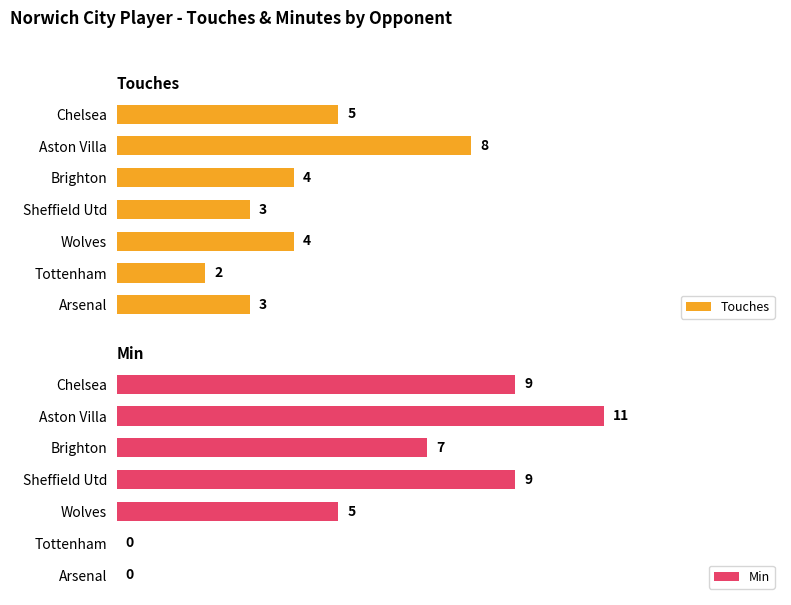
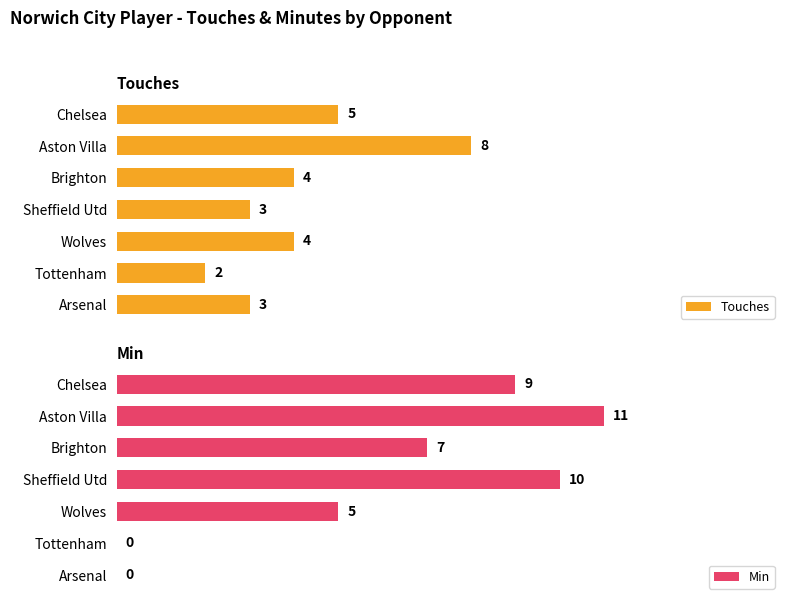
  {
    "Touches": {
      "Chelsea": 5,
      "Aston Villa": 8,
      "Brighton": 4,
      "Sheffield Utd": 3,
      "Wolves": 4,
      "Tottenham": 2,
      "Arsenal": 3
    },
    "Min": {
      "Chelsea": 9,
      "Aston Villa": 11,
      "Brighton": 7,
-     "Sheffield Utd": 9,
+     "Sheffield Utd": 10,
      "Wolves": 5,
      "Tottenham": 0,
      "Arsenal": 0
    }
  }
